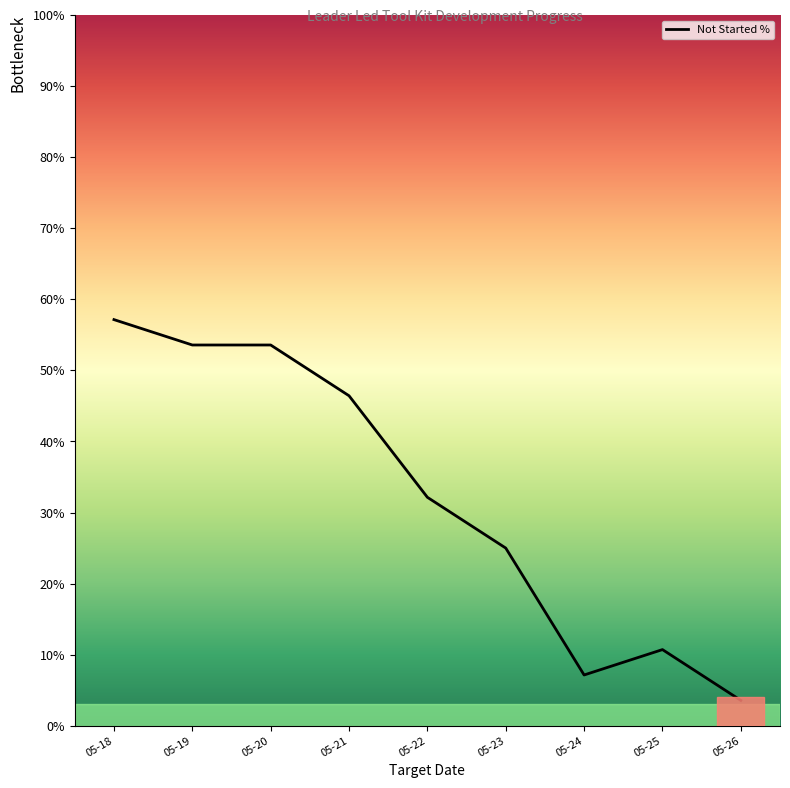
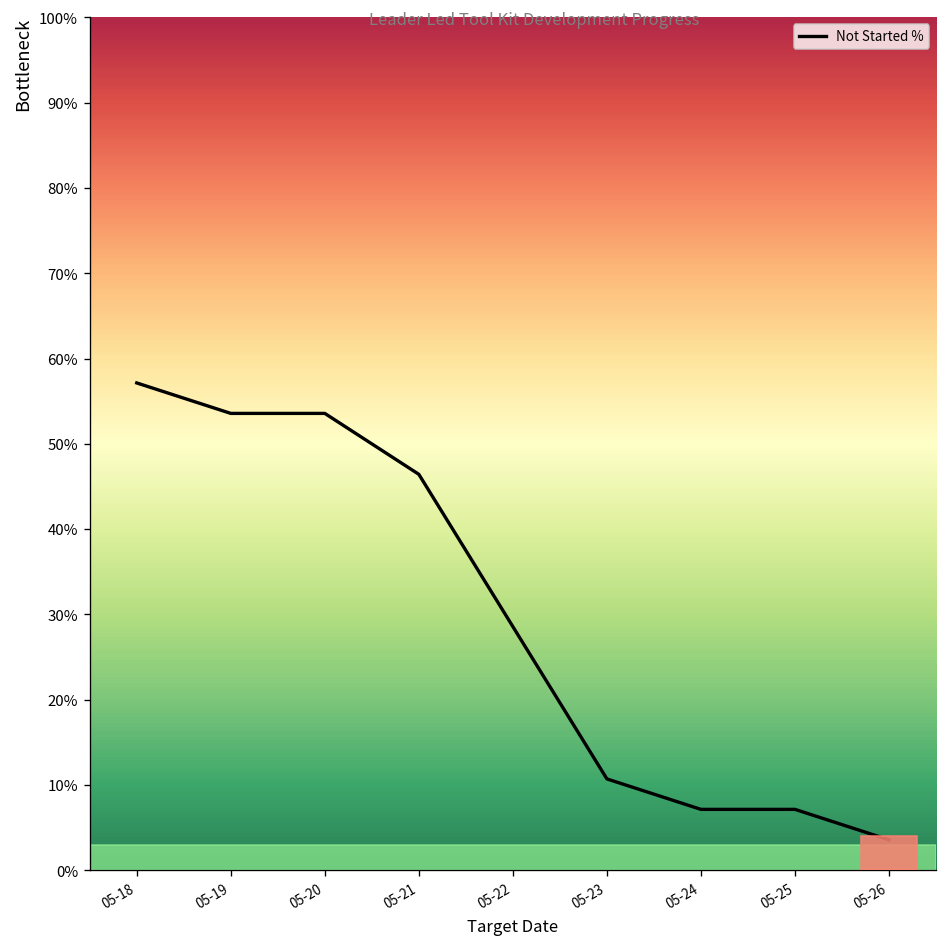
  {
    "05-18": "57%",
    "05-19": "54%",
    "05-20": "54%",
    "05-21": "46%",
-   "05-22": "32%",
-   "05-23": "25%",
+   "05-22": "29%",
+   "05-23": "11%",
    "05-24": "7%",
-   "05-25": "11%"
+   "05-25": "7%"
  }
